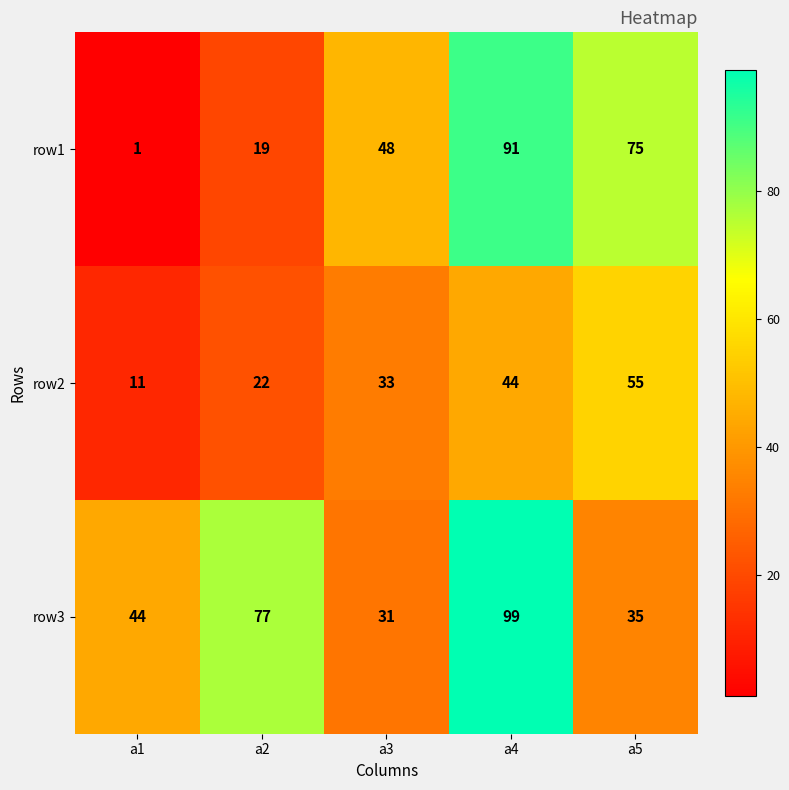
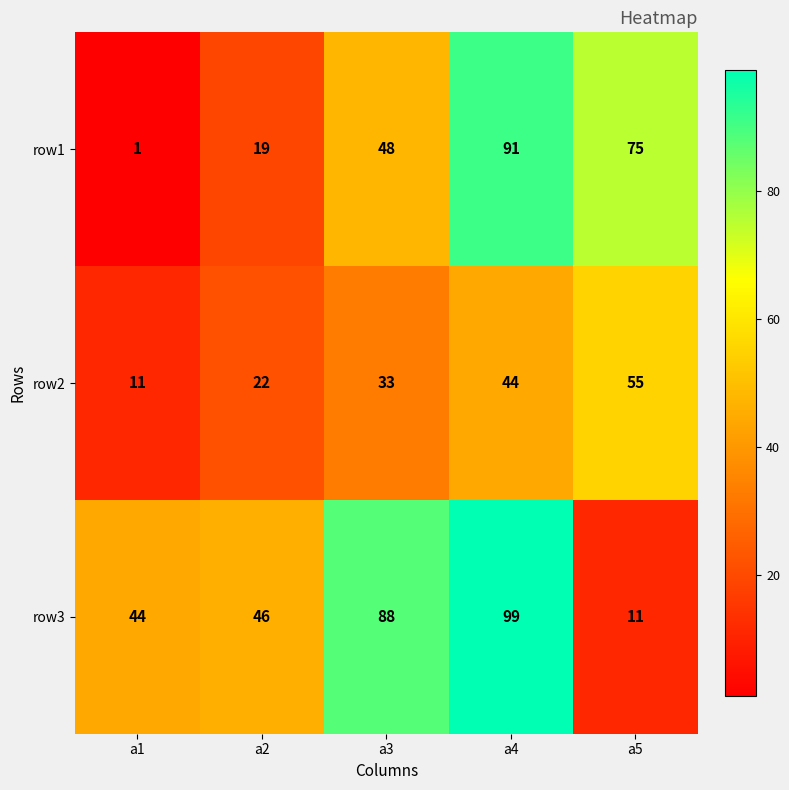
  {
    "row1": {
      "a1": 1,
      "a2": 19,
      "a3": 48,
      "a4": 91,
      "a5": 75
    },
    "row2": {
      "a1": 11,
      "a2": 22,
      "a3": 33,
      "a4": 44,
      "a5": 55
    },
    "row3": {
      "a1": 44,
-     "a2": 77,
-     "a3": 31,
+     "a2": 46,
+     "a3": 88,
      "a4": 99,
-     "a5": 35
+     "a5": 11
    }
  }
